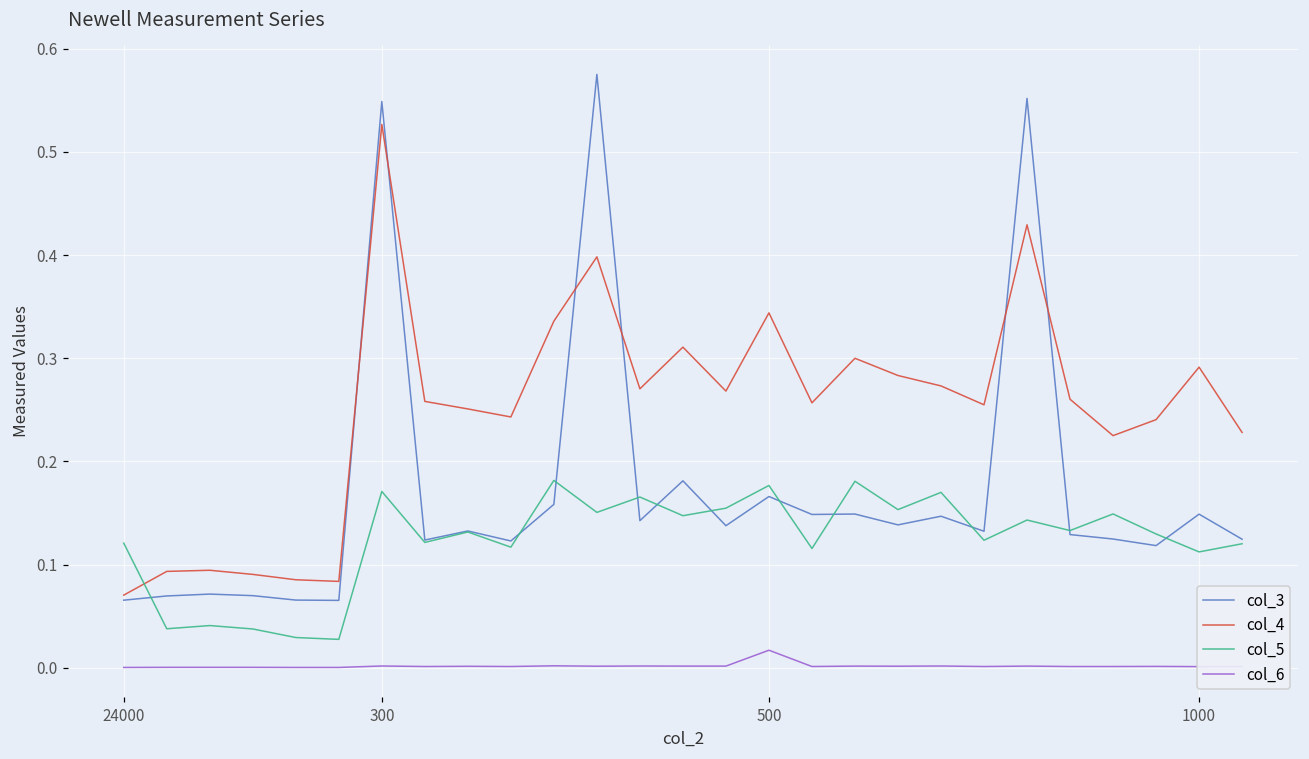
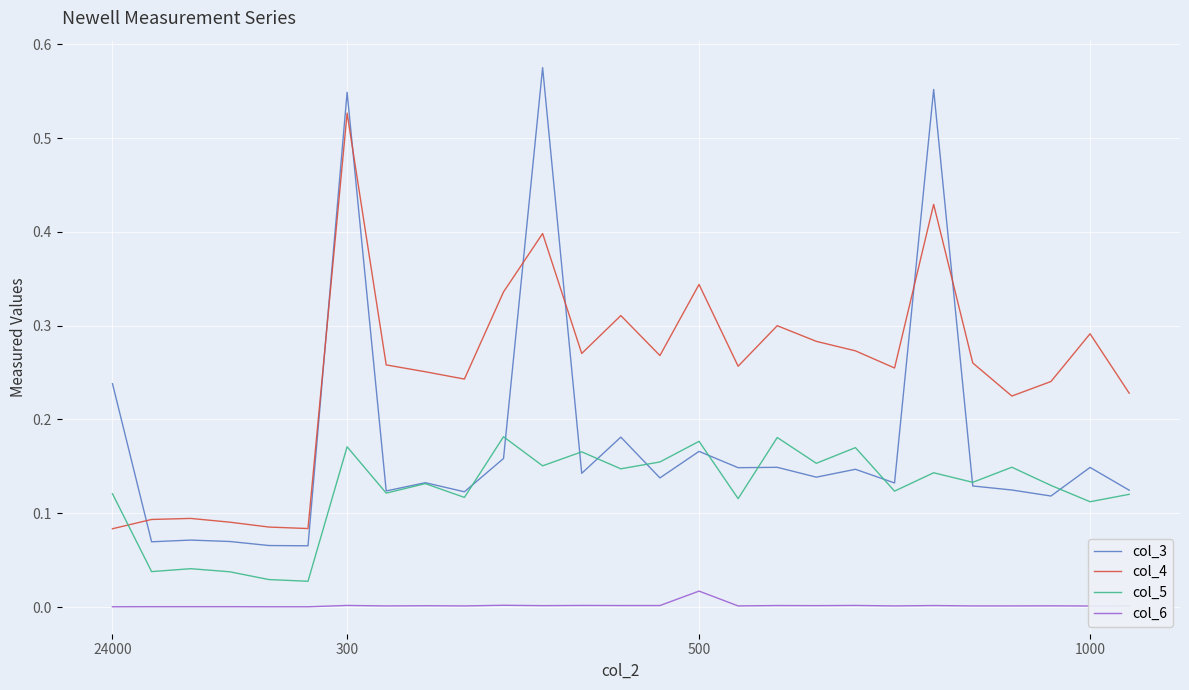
  {
    "col_3": {
-     "24000": 0.07,
+     "24000": 0.24,
      "300": 0.55,
      "500": 0.17,
      "1000": 0.15
    },
    "col_4": {
-     "24000": 0.07,
+     "24000": 0.08,
      "300": 0.53,
      "500": 0.34,
      "1000": 0.29
    },
    "col_5": {
      "24000": 0.12,
      "300": 0.17,
      "500": 0.18,
      "1000": 0.11
    },
    "col_6": {
      "24000": 0.00,
      "300": 0.00,
      "500": 0.02
    }
  }
